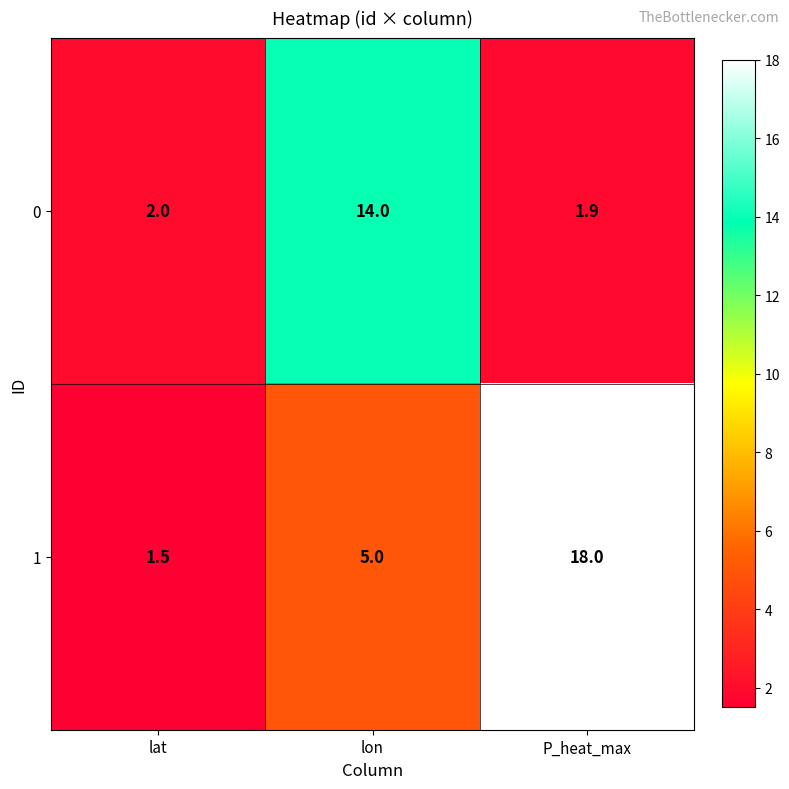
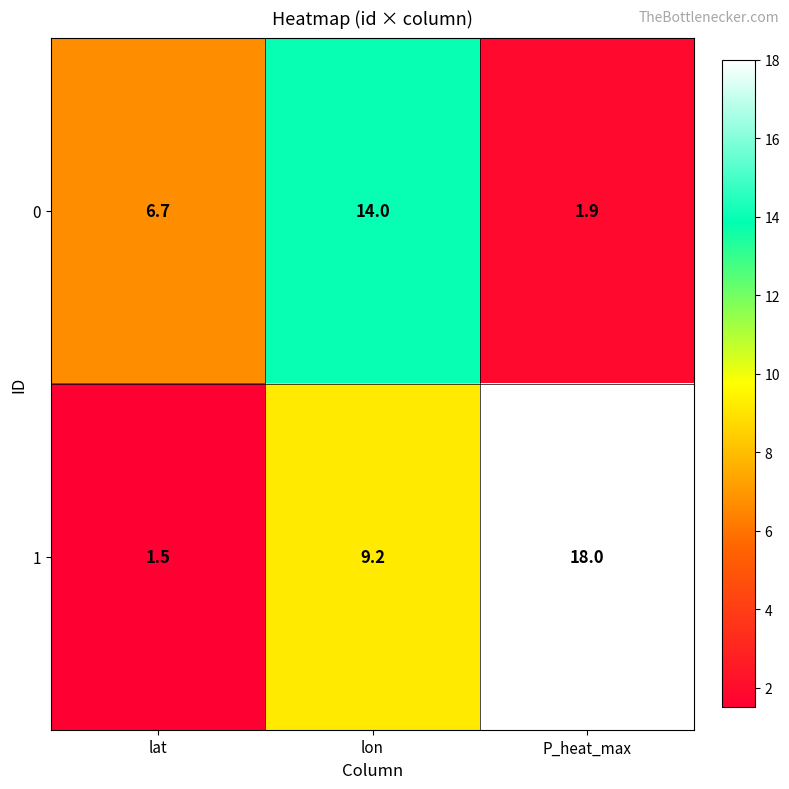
  {
    "0": {
-     "lat": 2.0,
+     "lat": 6.7,
      "lon": 14.0,
      "P_heat_max": 1.9
    },
    "1": {
      "lat": 1.5,
-     "lon": 5.0,
+     "lon": 9.2,
      "P_heat_max": 18.0
    }
  }
